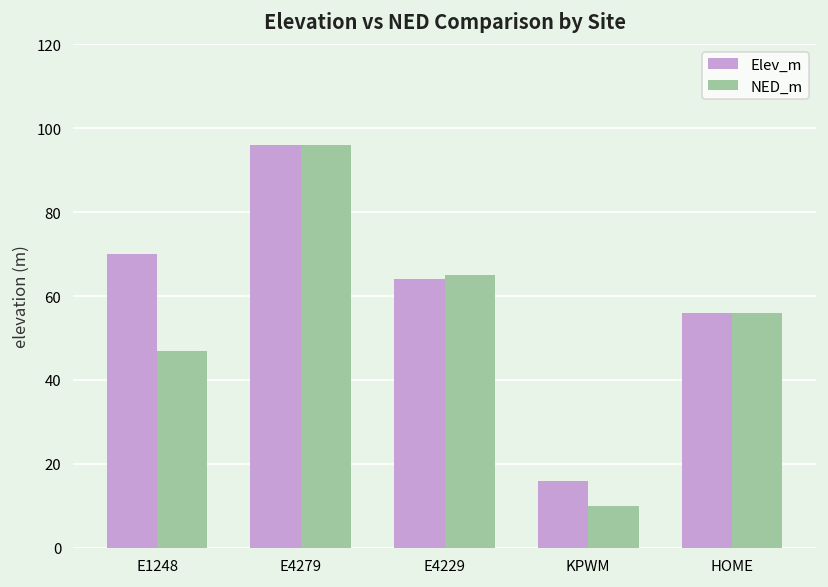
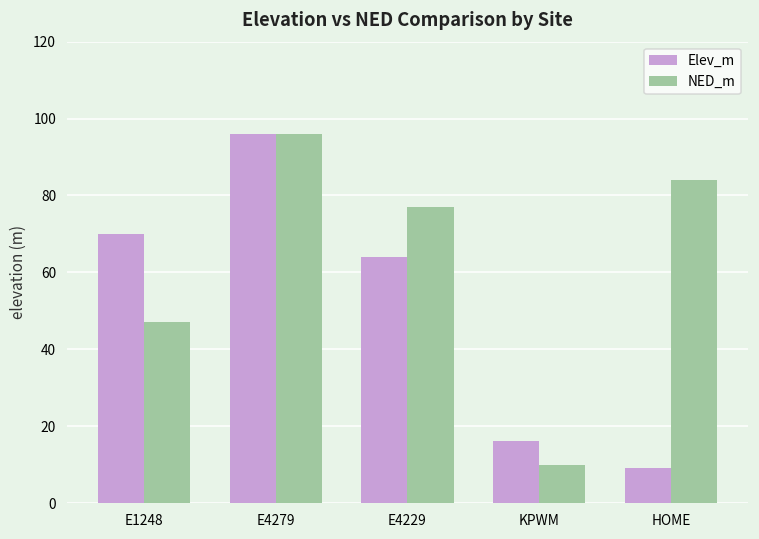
  {
    "Elev_m": {
      "E1248": 70,
      "E4279": 96,
      "E4229": 64,
      "KPWM": 16,
-     "HOME": 56
+     "HOME": 9
    },
    "NED_m": {
      "E1248": 47,
      "E4279": 96,
-     "E4229": 65,
+     "E4229": 77,
      "KPWM": 10,
-     "HOME": 56
+     "HOME": 84
    }
  }
